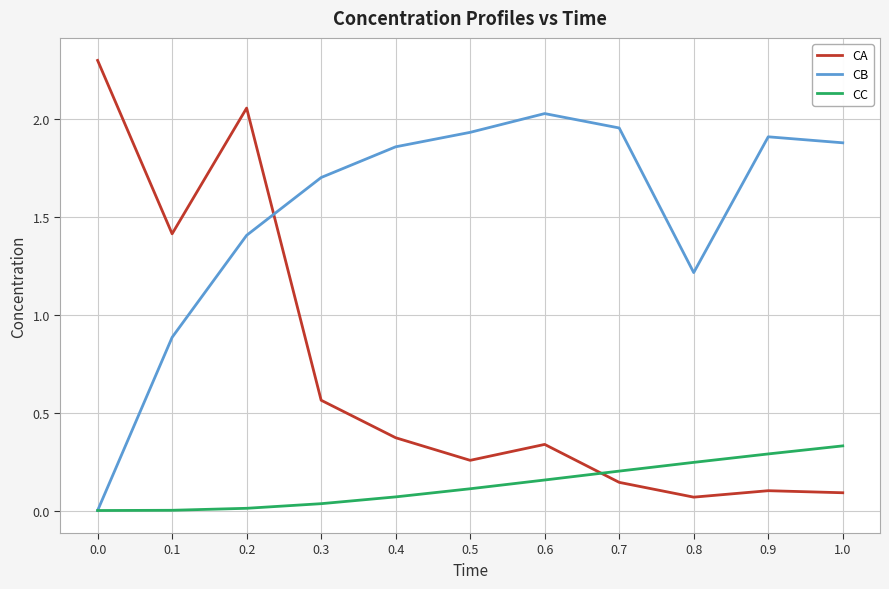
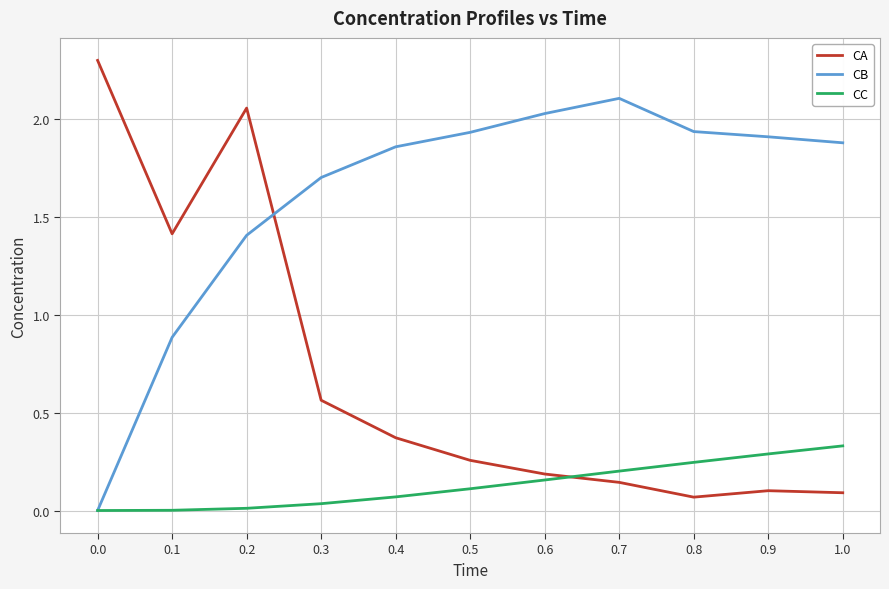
  {
    "CA": {
      "0.0": 2.30,
      "0.1": 1.41,
      "0.2": 2.06,
      "0.3": 0.56,
      "0.4": 0.37,
      "0.5": 0.26,
-     "0.6": 0.34,
+     "0.6": 0.19,
      "0.7": 0.14,
      "0.8": 0.07,
      "0.9": 0.10,
      "1.0": 0.09
    },
    "CB": {
      "0.1": 0.88,
      "0.2": 1.41,
      "0.3": 1.70,
      "0.4": 1.86,
      "0.5": 1.93,
      "0.6": 2.03,
-     "0.7": 1.95,
-     "0.8": 1.22,
+     "0.7": 2.11,
+     "0.8": 1.94,
      "0.9": 1.91,
      "1.0": 1.88
    },
    "CC": {
      "0.1": 0.00,
      "0.2": 0.01,
      "0.3": 0.03,
      "0.4": 0.07,
      "0.5": 0.11,
      "0.6": 0.16,
      "0.7": 0.20,
      "0.8": 0.25,
      "0.9": 0.29,
      "1.0": 0.33
    }
  }
